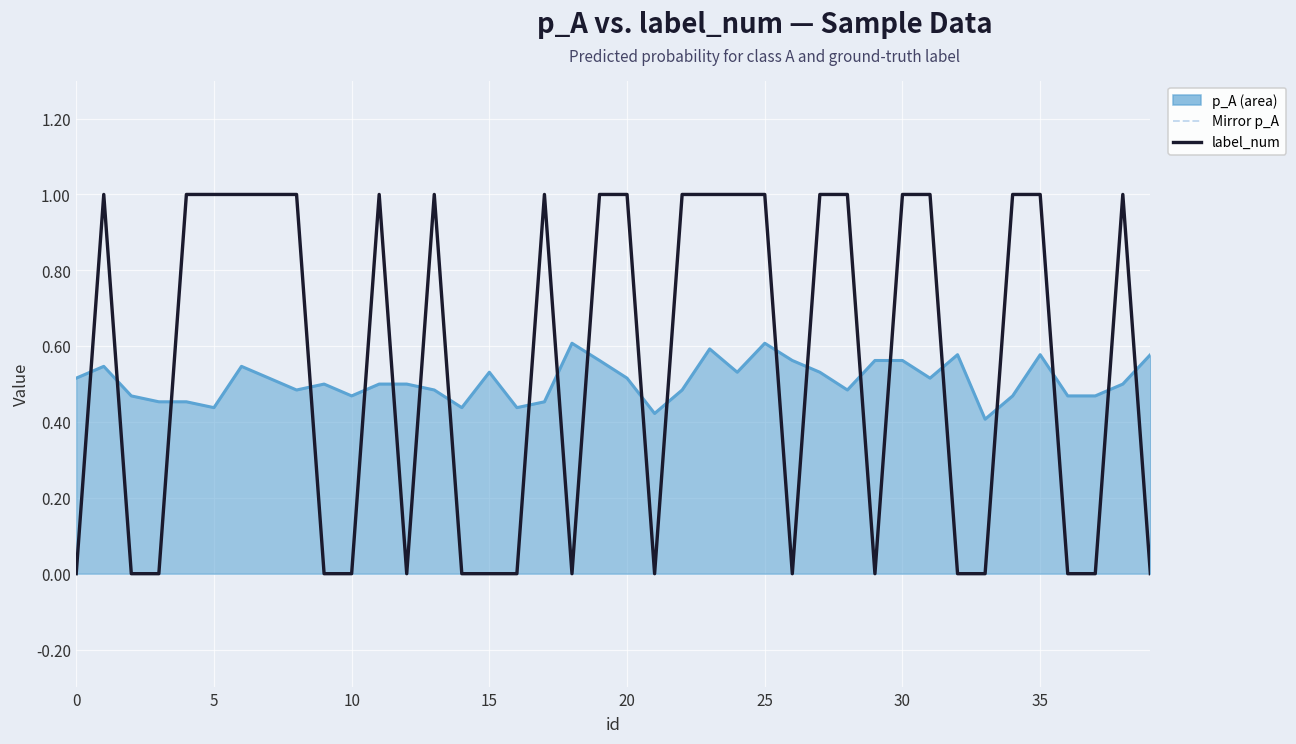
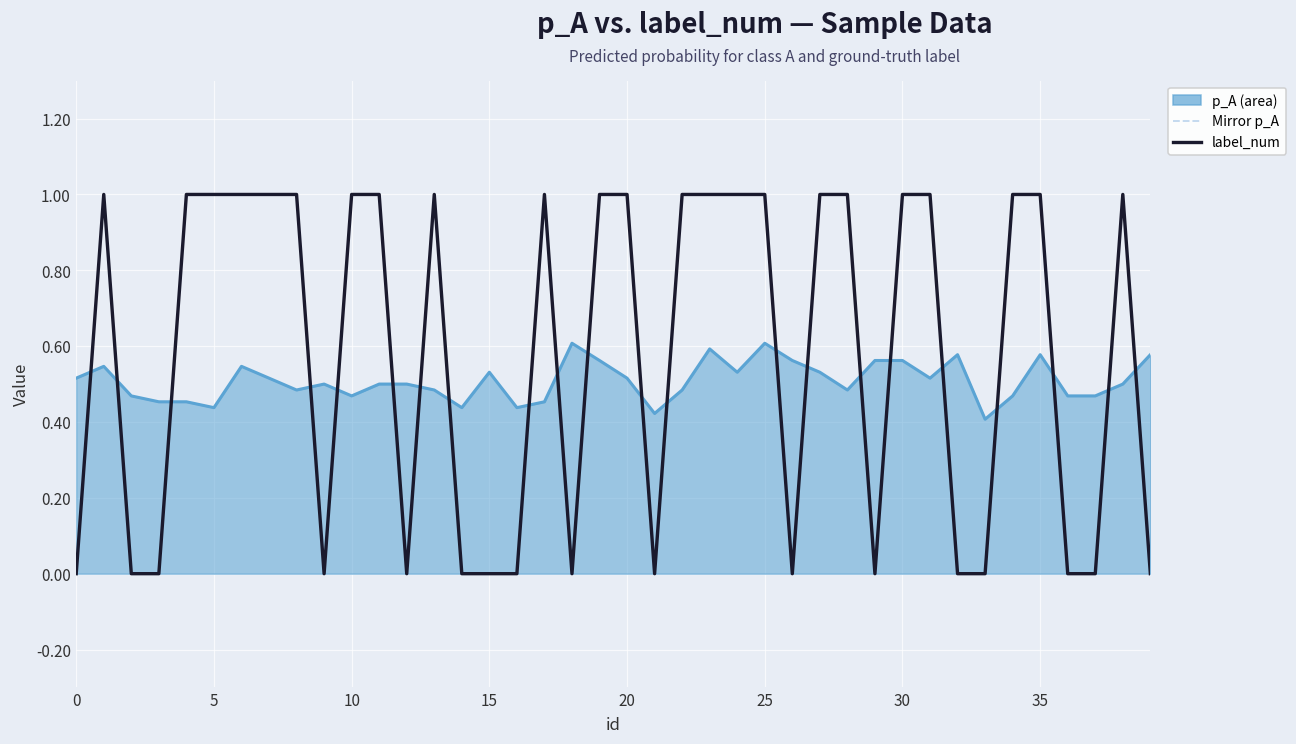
  {
    "label_num": {
      "0": 0,
      "5": 1,
-     "10": 0,
+     "10": 1,
      "15": 0,
      "20": 1,
      "25": 1,
      "30": 1,
      "35": 1
    }
  }
